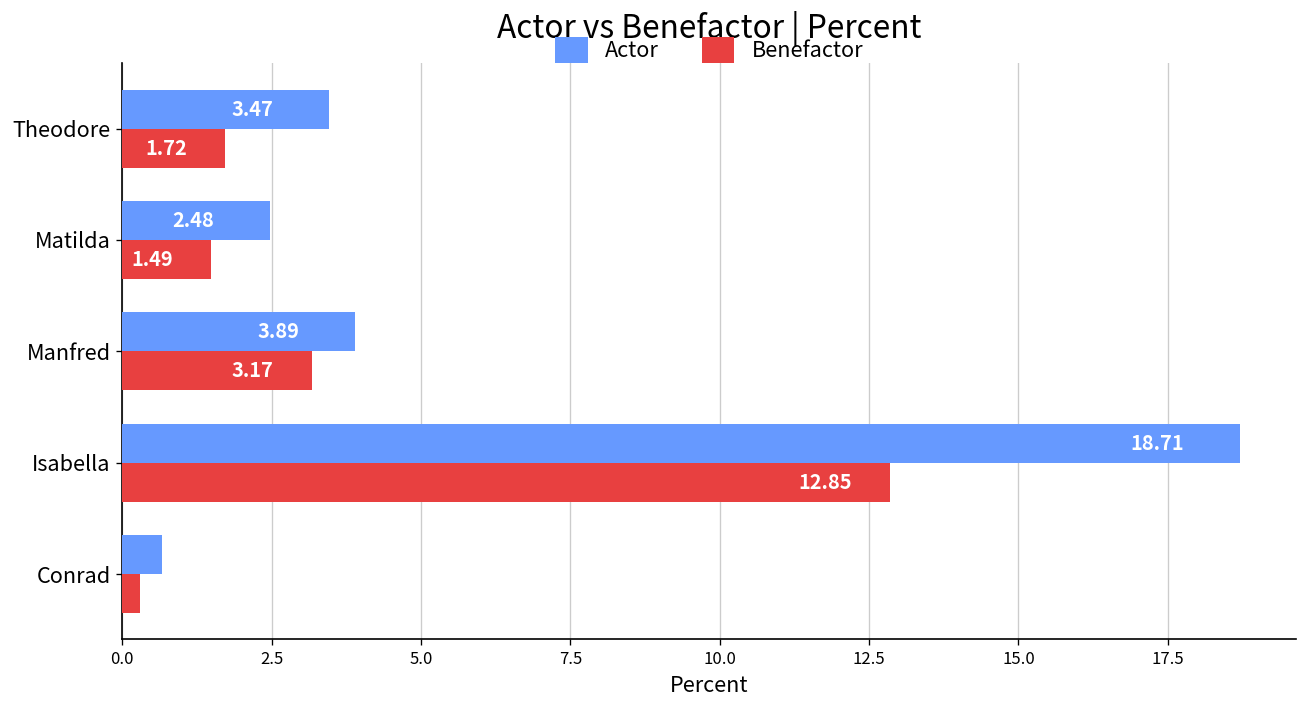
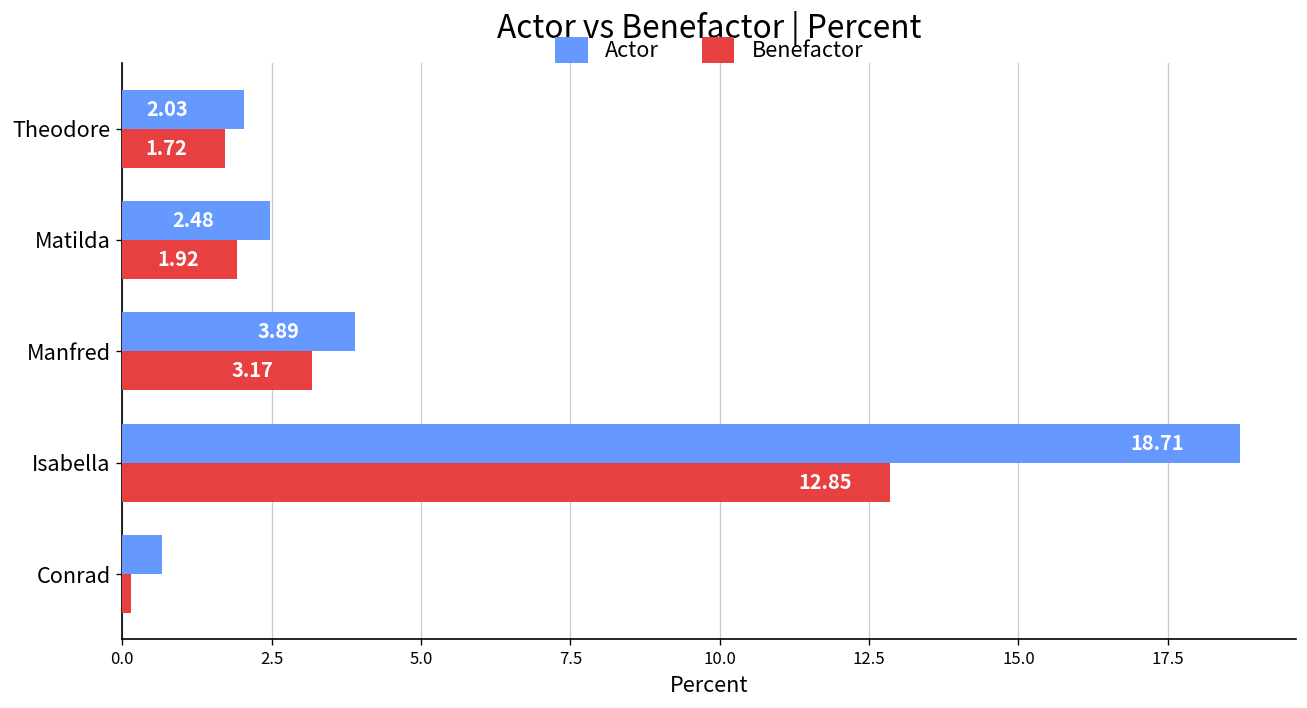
  {
    "Actor": {
-     "Theodore": 3.47,
+     "Theodore": 2.03,
      "Matilda": 2.48,
      "Manfred": 3.89,
      "Isabella": 18.71
    },
    "Benefactor": {
      "Theodore": 1.72,
-     "Matilda": 1.49,
+     "Matilda": 1.92,
      "Manfred": 3.17,
      "Isabella": 12.85,
-     "Conrad": 0.3
+     "Conrad": 0.1
    }
  }
